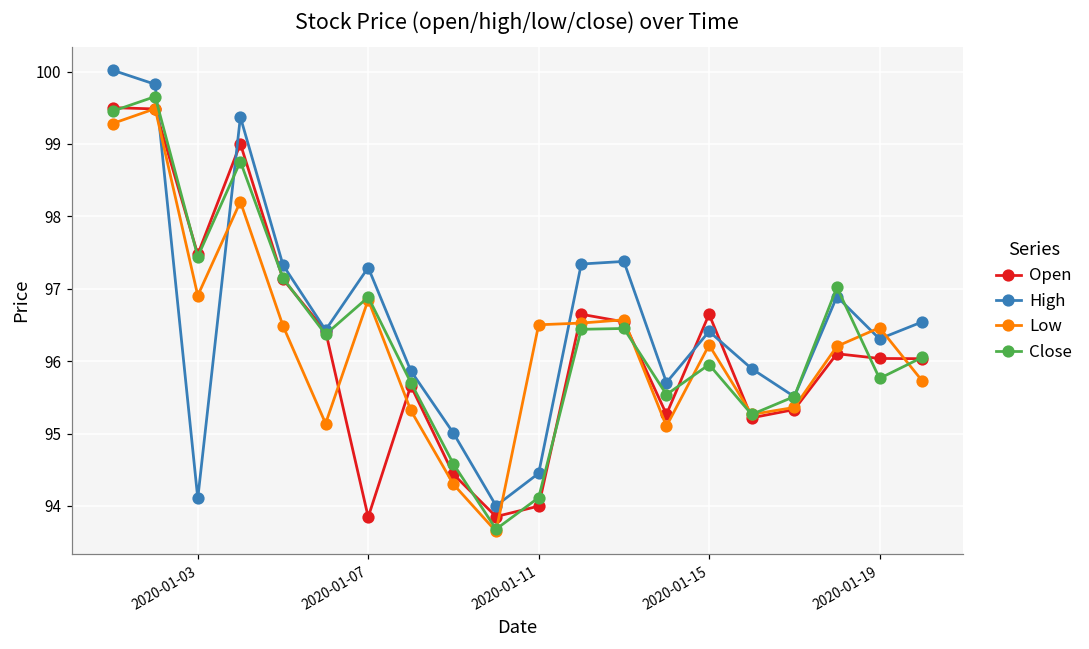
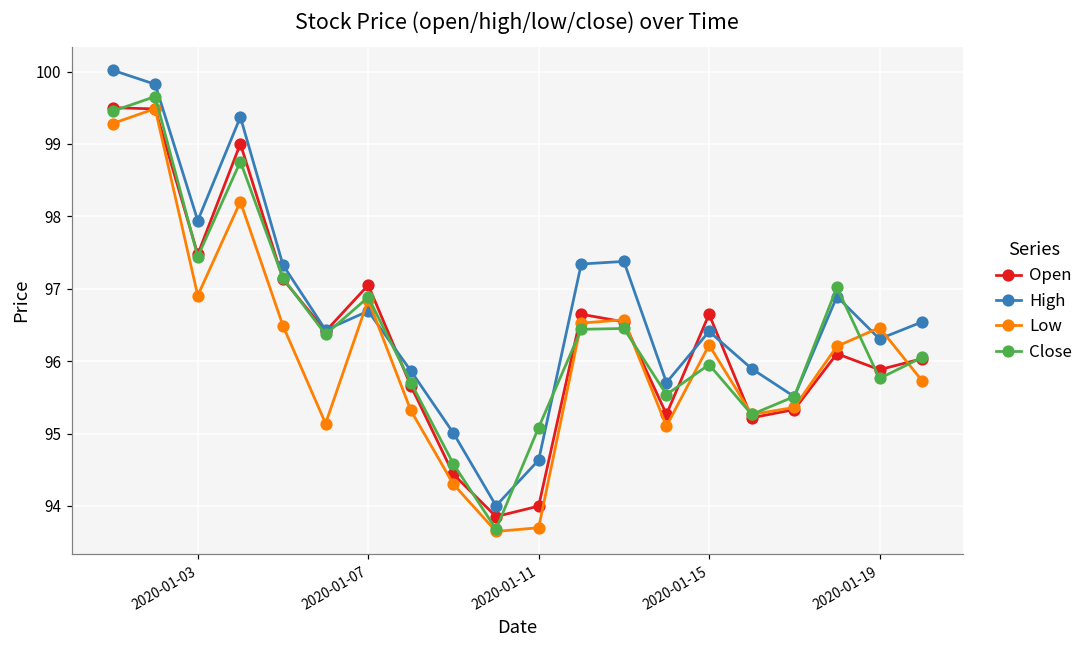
  {
    "Open": {
-     "2020-01-07": 93.8,
+     "2020-01-07": 97.0,
      "2020-01-11": 94.0,
      "2020-01-15": 96.6,
-     "2020-01-19": 96.0
+     "2020-01-19": 95.9
    },
    "High": {
-     "2020-01-03": 94.1,
-     "2020-01-07": 97.3,
-     "2020-01-11": 94.5,
+     "2020-01-03": 97.9,
+     "2020-01-07": 96.7,
+     "2020-01-11": 94.6,
      "2020-01-15": 96.4,
      "2020-01-19": 96.3
    },
    "Low": {
      "2020-01-03": 96.9,
-     "2020-01-11": 96.5,
+     "2020-01-11": 93.7,
      "2020-01-15": 96.2,
      "2020-01-19": 96.5
    },
    "Close": {
-     "2020-01-11": 94.1,
+     "2020-01-11": 95.1,
      "2020-01-15": 96.0,
      "2020-01-19": 95.8
    }
  }
